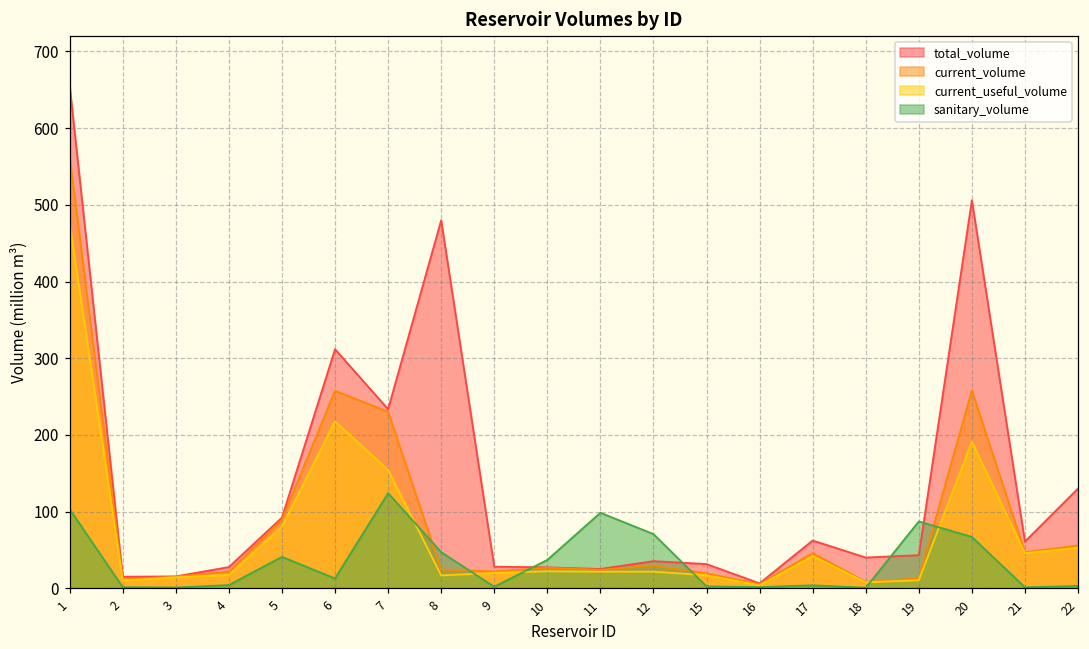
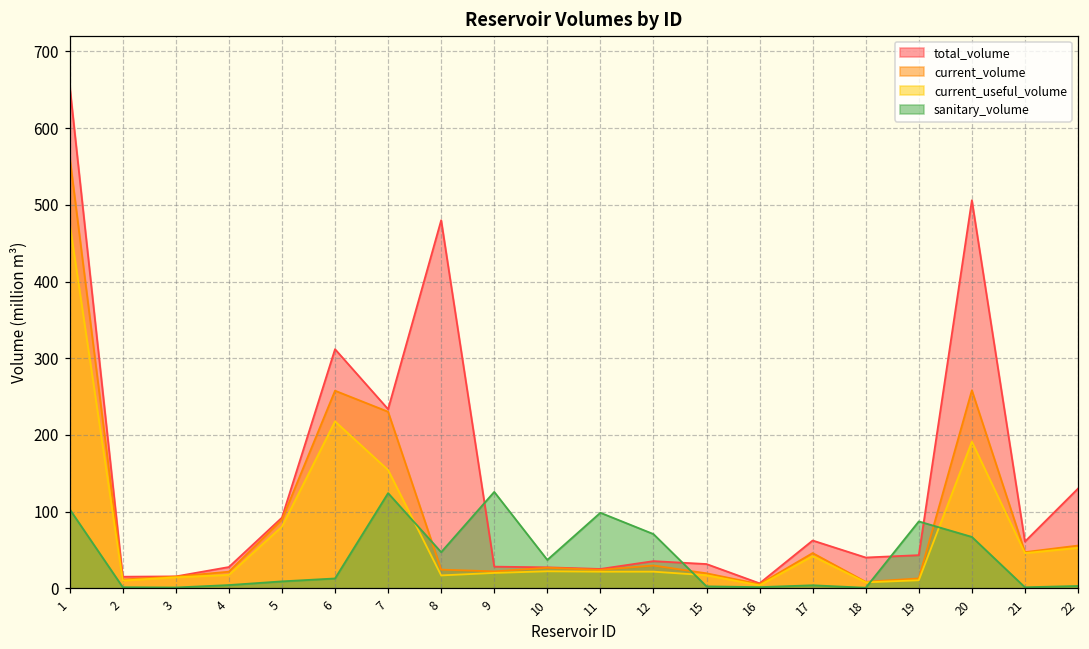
  {
    "total_volume": {
      "1": 660,
      "4": 30,
      "6": 310,
      "8": 480,
      "9": 30,
      "12": 40,
      "15": 30,
      "17": 60,
      "18": 40,
      "19": 40,
      "20": 510,
      "21": 60,
      "22": 130
    },
    "sanitary_volume": {
      "1": 100,
      "2": 0,
      "3": 0,
      "4": 0,
-     "5": 40,
+     "5": 10,
      "6": 10,
      "7": 120,
      "8": 50,
-     "9": 0,
+     "9": 130,
      "10": 40,
      "11": 100,
      "12": 70,
      "15": 0,
      "17": 0,
      "18": 0,
      "19": 90,
      "20": 70,
      "21": 0,
      "22": 0
    }
  }
